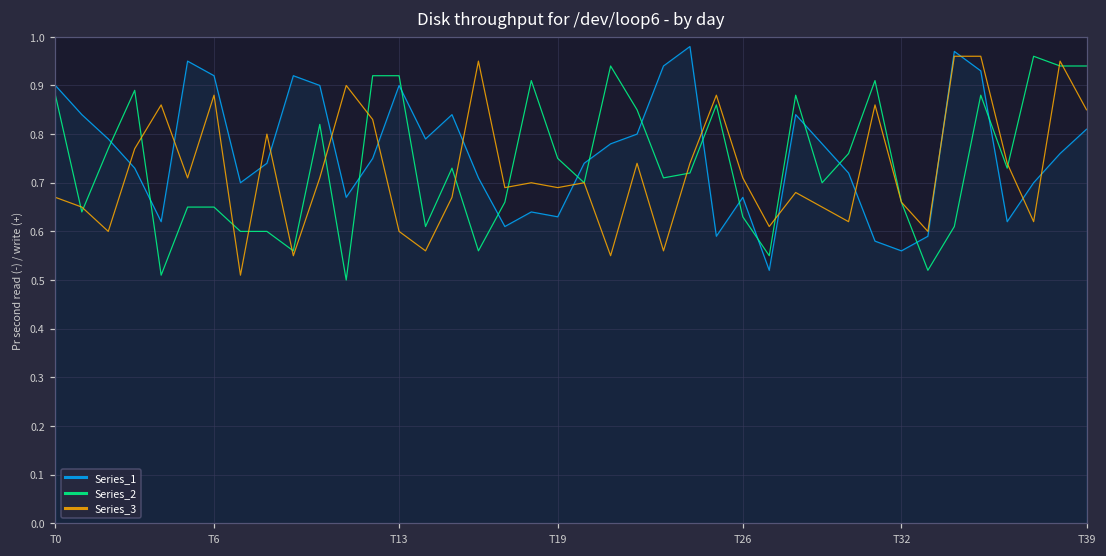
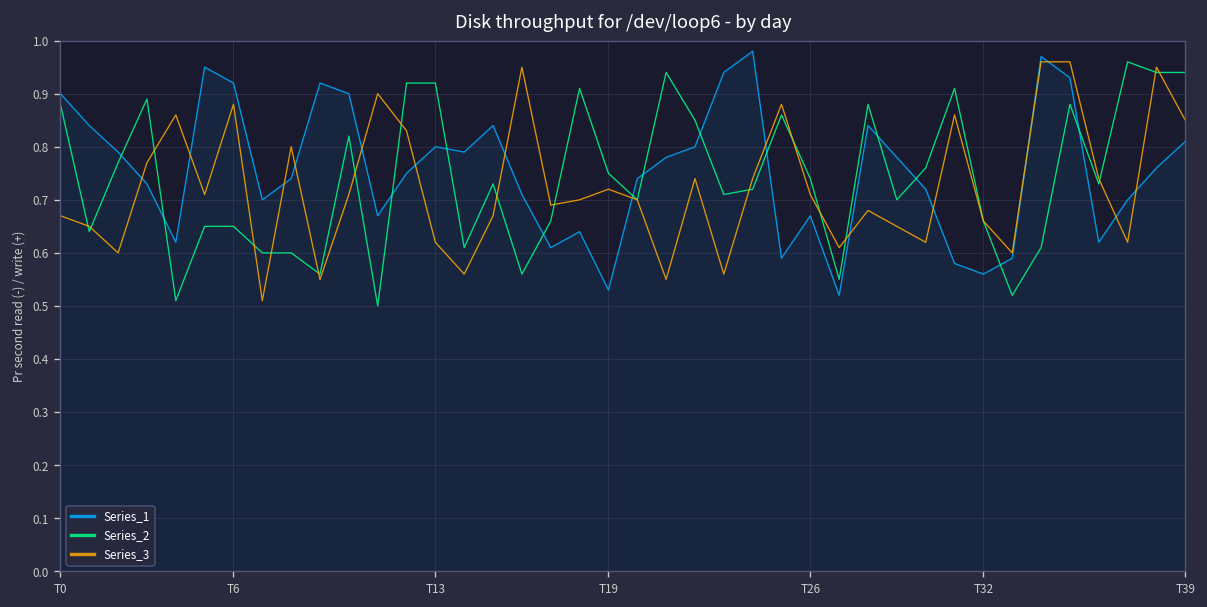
  {
    "Series_1": {
      "T0": 0.90,
      "T6": 0.92,
-     "T13": 0.9,
-     "T19": 0.63,
+     "T13": 0.8,
+     "T19": 0.53,
      "T26": 0.67,
      "T32": 0.56,
      "T39": 0.81
    },
    "Series_2": {
      "T0": 0.88,
      "T6": 0.65,
      "T13": 0.92,
      "T19": 0.75,
-     "T26": 0.63,
+     "T26": 0.74,
      "T39": 0.94
    },
    "Series_3": {
      "T0": 0.67,
      "T6": 0.88,
-     "T13": 0.60,
-     "T19": 0.69,
+     "T13": 0.62,
+     "T19": 0.72,
      "T26": 0.71,
      "T39": 0.85
    }
  }
